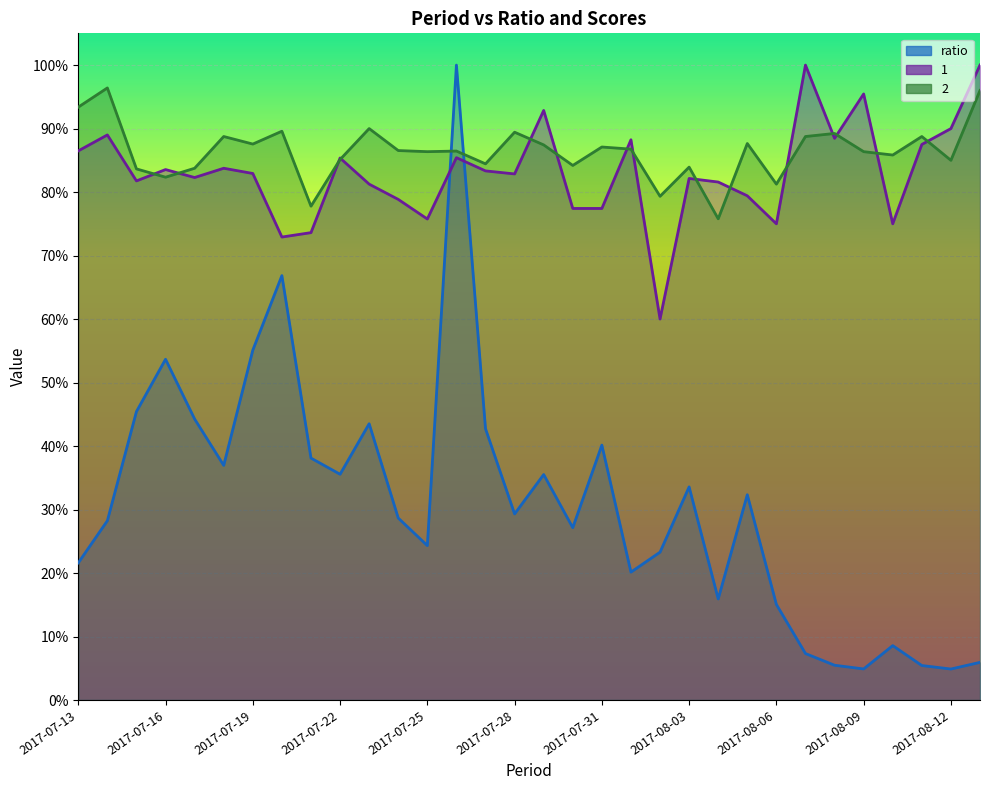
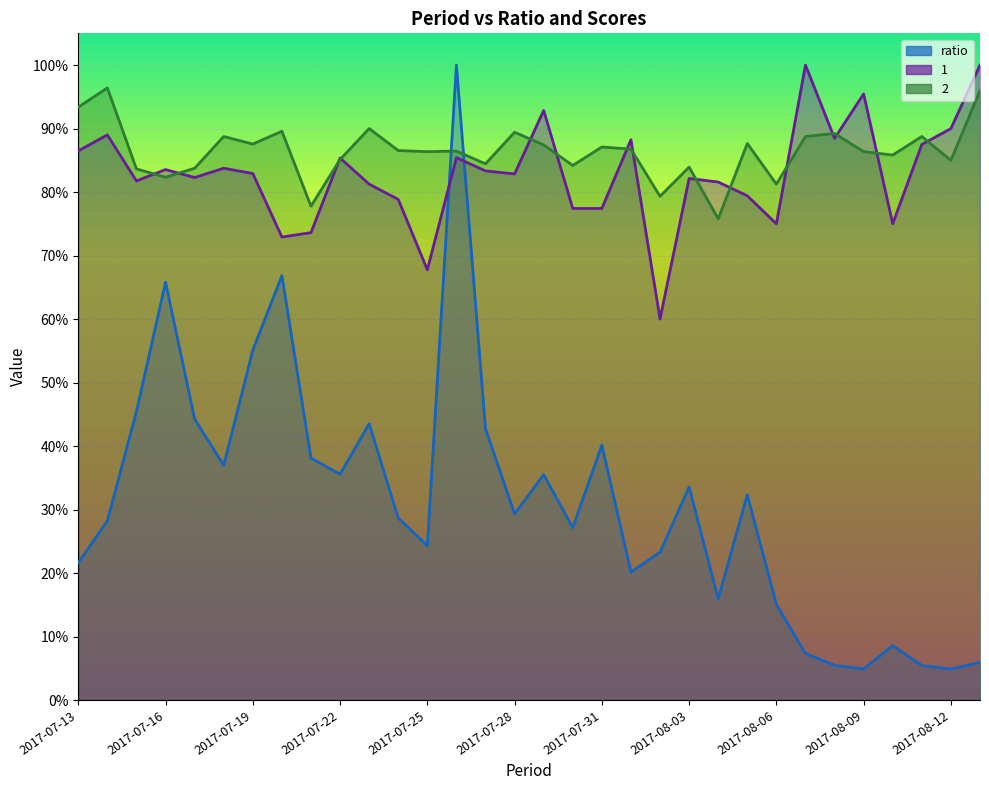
  {
    "ratio": {
      "2017-07-13": "22%",
-     "2017-07-16": "54%",
+     "2017-07-16": "66%",
      "2017-07-19": "55%",
      "2017-07-22": "36%",
      "2017-07-25": "24%",
      "2017-07-28": "29%",
      "2017-07-31": "40%",
      "2017-08-03": "34%",
      "2017-08-06": "15%",
      "2017-08-09": "5%",
      "2017-08-12": "5%"
    },
    "1": {
      "2017-07-13": "86%",
      "2017-07-16": "84%",
      "2017-07-19": "83%",
-     "2017-07-25": "76%",
+     "2017-07-25": "68%",
      "2017-07-28": "83%",
      "2017-07-31": "77%",
      "2017-08-03": "82%",
      "2017-08-06": "75%",
      "2017-08-09": "95%",
      "2017-08-12": "90%"
    },
    "2": {
      "2017-07-13": "93%",
      "2017-07-16": "82%",
      "2017-07-19": "88%",
      "2017-07-25": "86%",
      "2017-07-28": "89%",
      "2017-07-31": "87%",
      "2017-08-03": "84%",
      "2017-08-06": "81%",
      "2017-08-09": "86%",
      "2017-08-12": "85%"
    }
  }
